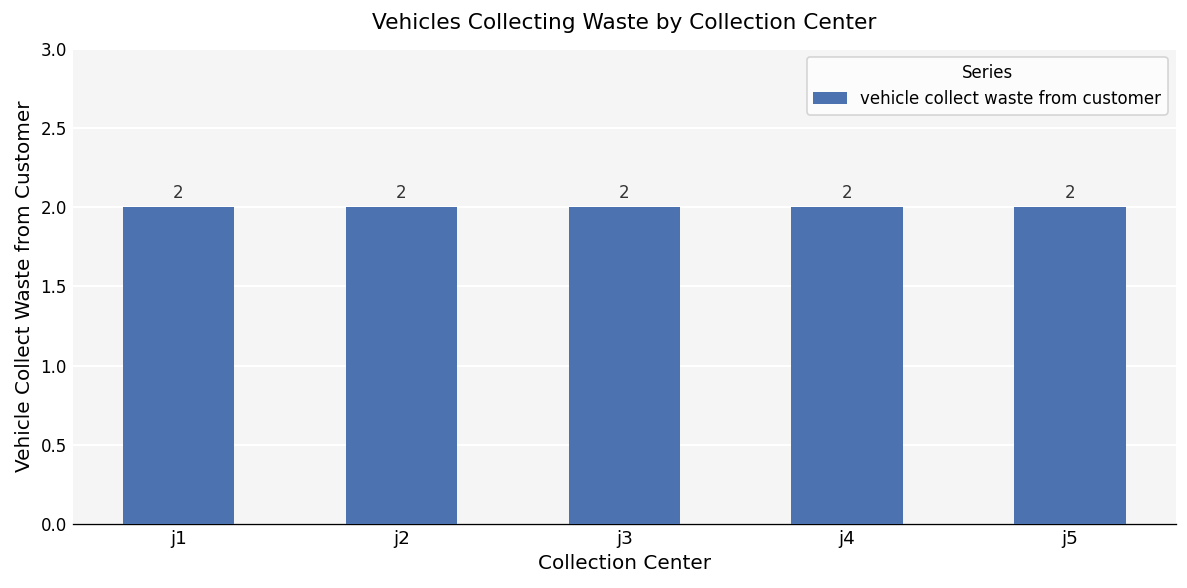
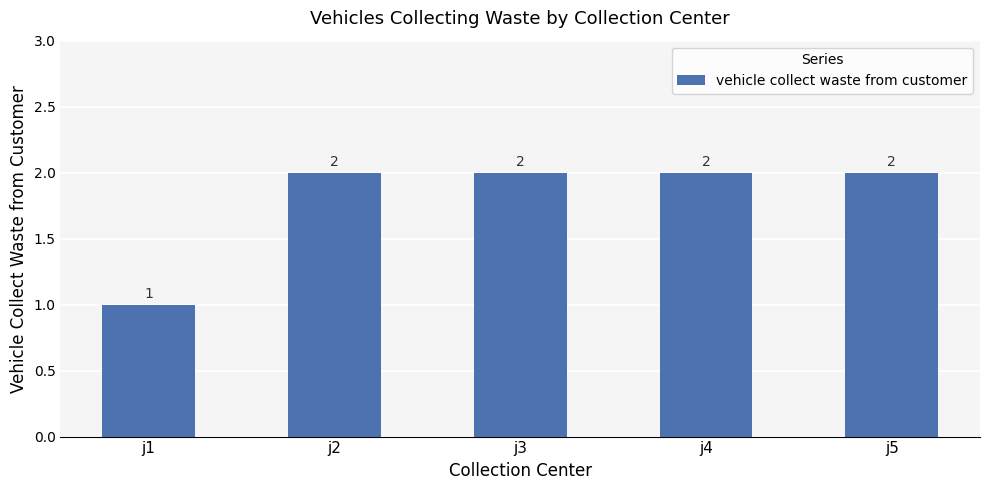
  {
-   "j1": 2,
+   "j1": 1,
    "j2": 2,
    "j3": 2,
    "j4": 2,
    "j5": 2
  }
